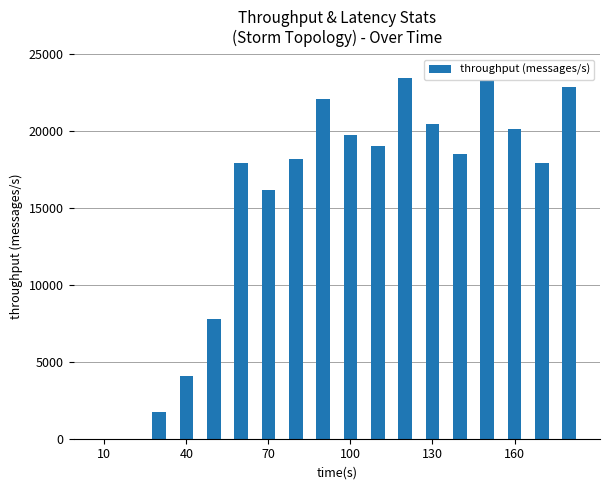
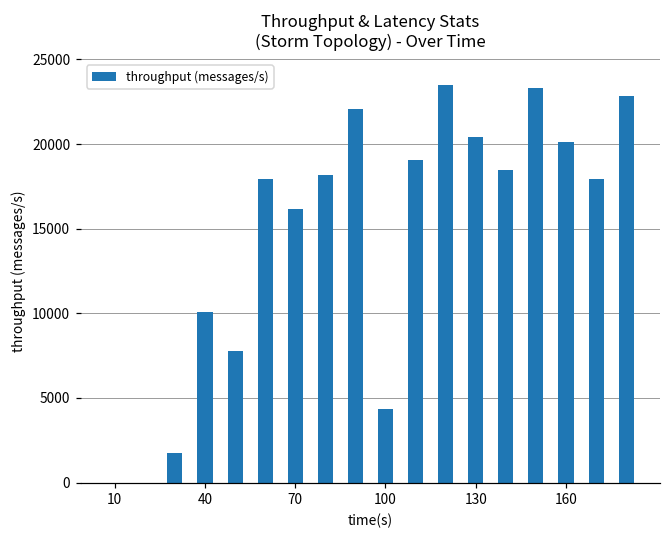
  {
-   "40": 4100,
+   "40": 10100,
    "70": 16200,
-   "100": 19700,
+   "100": 4300,
    "130": 20400,
    "160": 20100
  }
